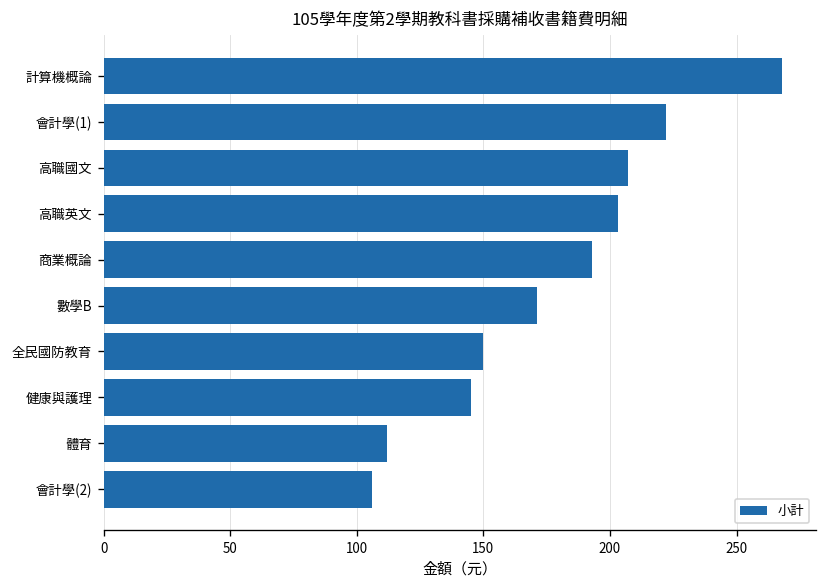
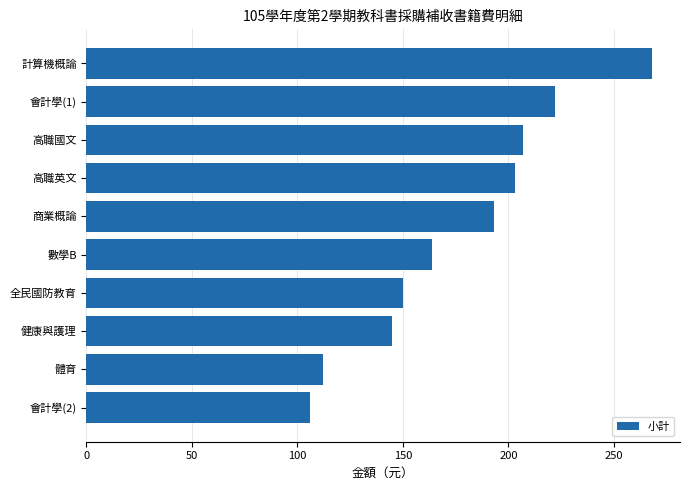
  {
    "計算機概論": 268,
    "會計學(1)": 222,
    "高職國文": 207,
    "高職英文": 203,
    "商業概論": 193,
-   "數學B": 171,
+   "數學B": 164,
    "全民國防教育": 150,
    "健康與護理": 145,
    "體育": 112,
    "會計學(2)": 106
  }
